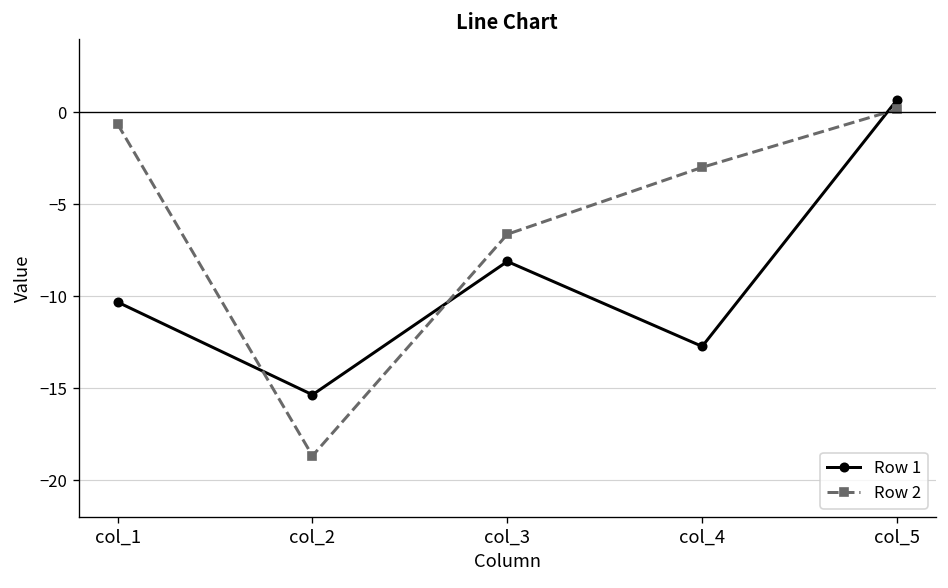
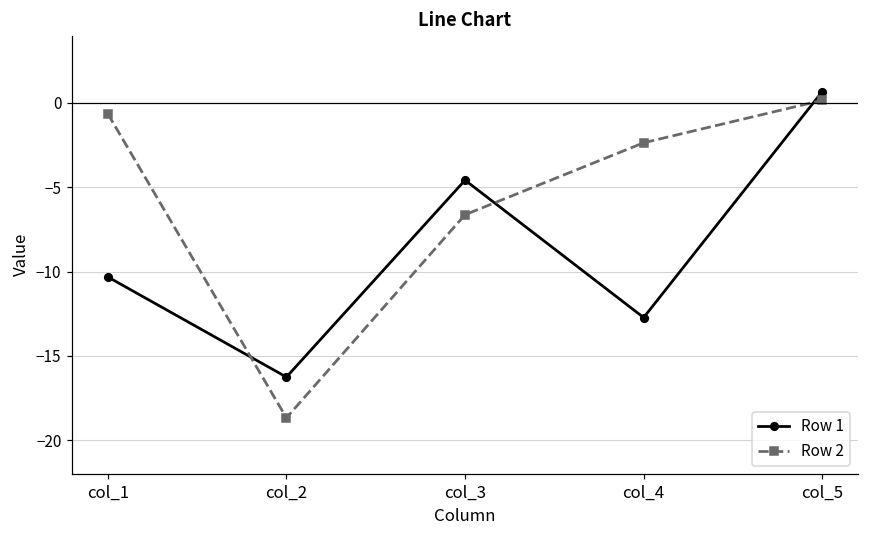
  {
    "Row 1": {
      "col_1": -10.3,
-     "col_2": -15.4,
-     "col_3": -8.1,
+     "col_2": -16.3,
+     "col_3": -4.6,
      "col_4": -12.7,
      "col_5": 0.7
    },
    "Row 2": {
      "col_1": -0.6,
      "col_2": -18.7,
      "col_3": -6.6,
-     "col_4": -3.0,
+     "col_4": -2.4,
      "col_5": 0.2
    }
  }
